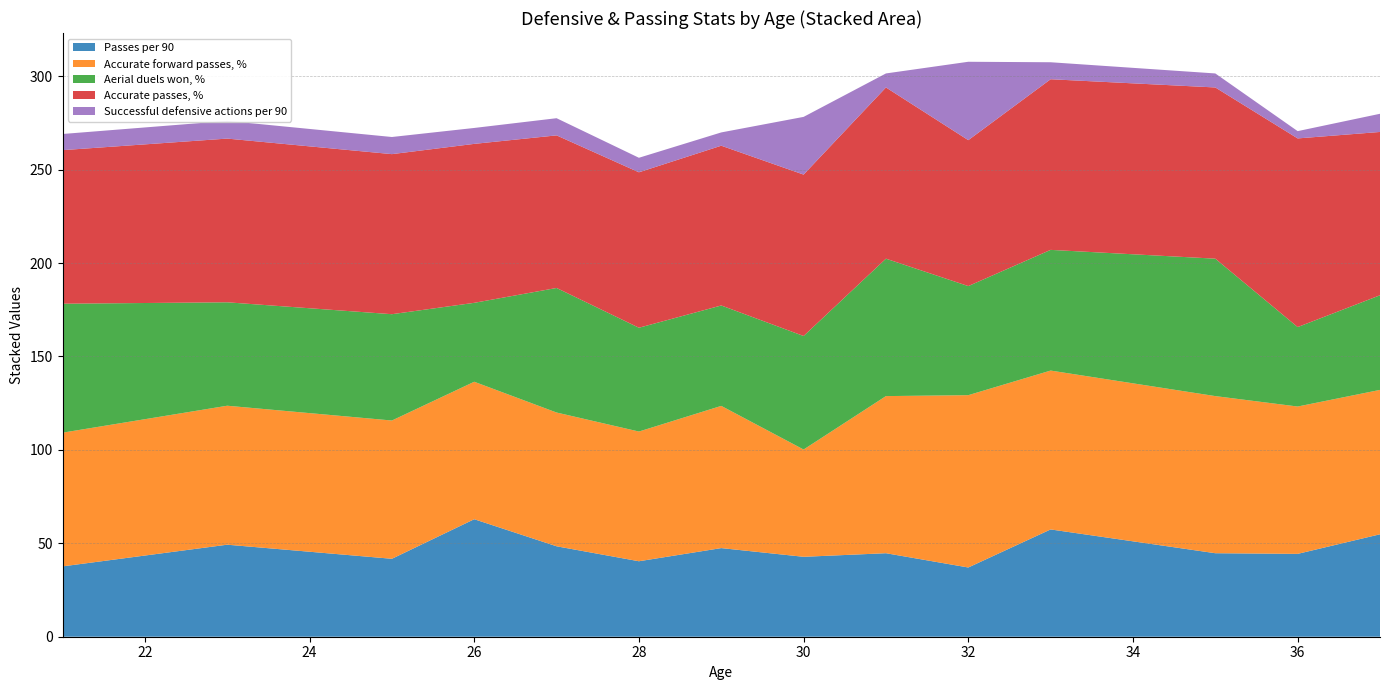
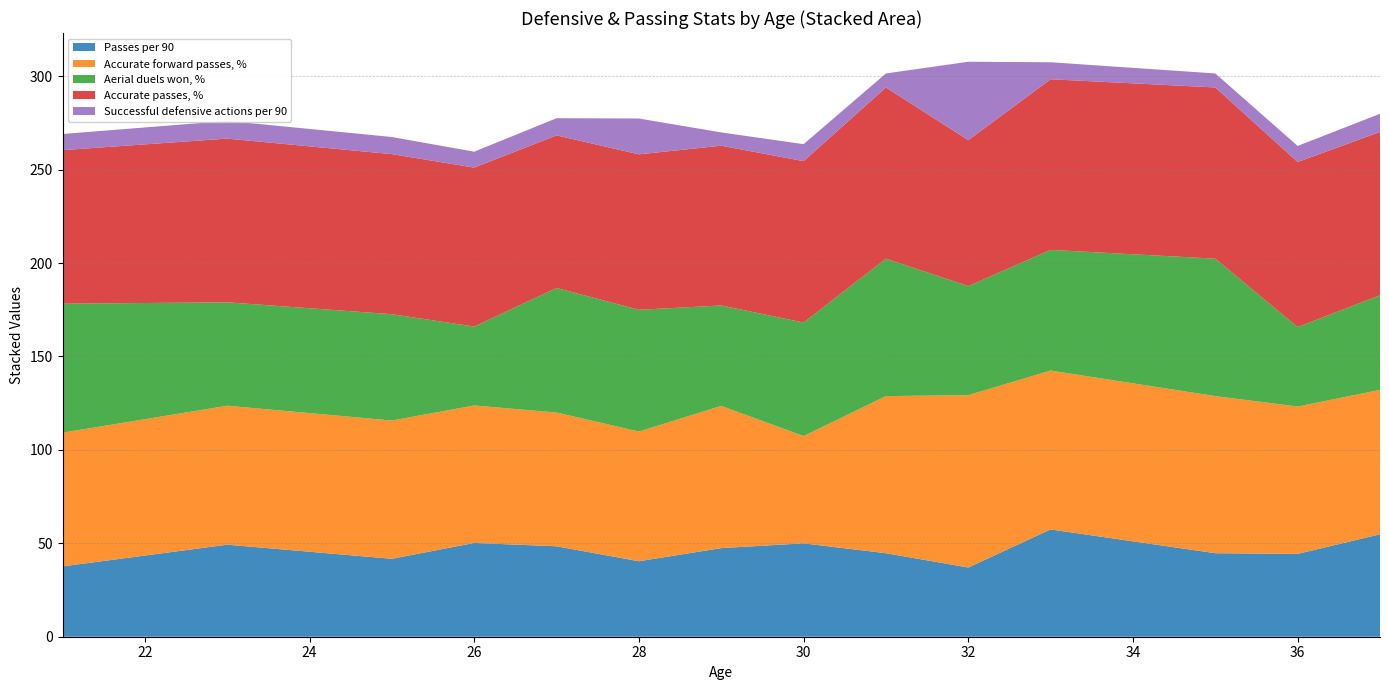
  {
    "Passes per 90": {
-     "26": 63,
+     "26": 50,
      "28": 40,
-     "30": 43,
+     "30": 50,
      "32": 37,
      "36": 44
    },
    "Accurate forward passes, %": {
      "26": 74,
      "28": 69,
      "30": 57,
      "32": 92,
      "36": 79
    },
    "Aerial duels won, %": {
      "26": 42,
-     "28": 56,
+     "28": 65,
      "30": 61,
      "32": 58,
      "36": 43
    },
    "Accurate passes, %": {
      "26": 85,
      "28": 83,
      "30": 86,
      "32": 78,
-     "36": 101
+     "36": 88
    },
    "Successful defensive actions per 90": {
      "26": 9,
-     "28": 8,
-     "30": 31,
+     "28": 19,
+     "30": 9,
      "32": 42,
-     "36": 4
+     "36": 9
    }
  }
